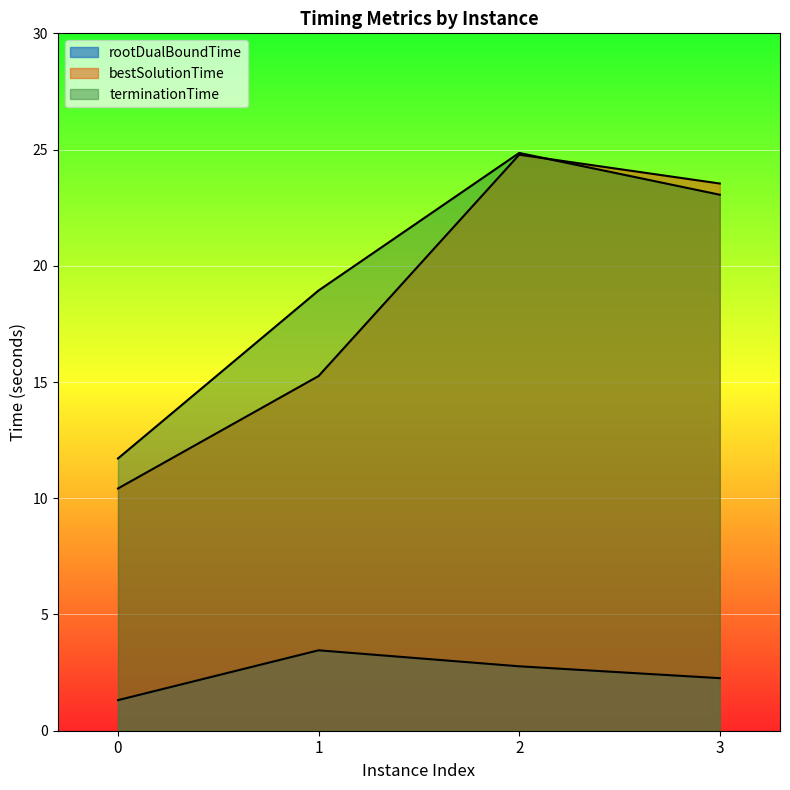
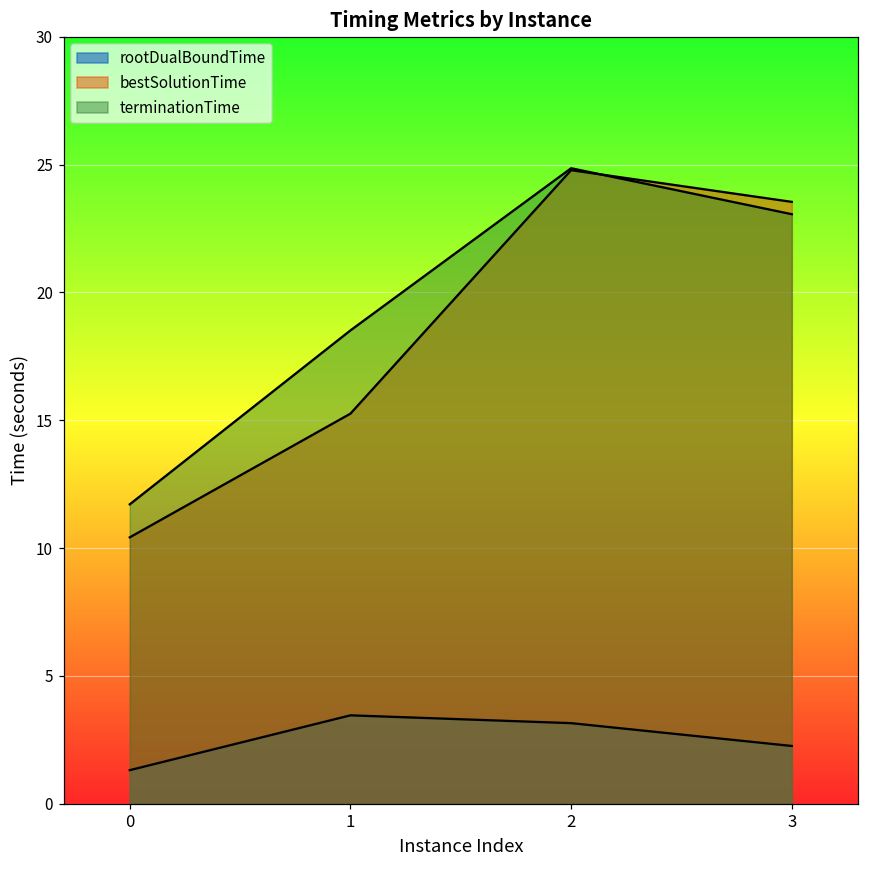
  {
    "rootDualBoundTime": {
      "0": 1.3,
      "1": 3.5,
-     "2": 2.8,
+     "2": 3.2,
      "3": 2.3
    },
    "bestSolutionTime": {
      "0": 10.4,
      "1": 15.3,
      "3": 23.5
    },
    "terminationTime": {
      "0": 11.7,
-     "1": 18.9,
+     "1": 18.5,
      "3": 23.1
    }
  }
